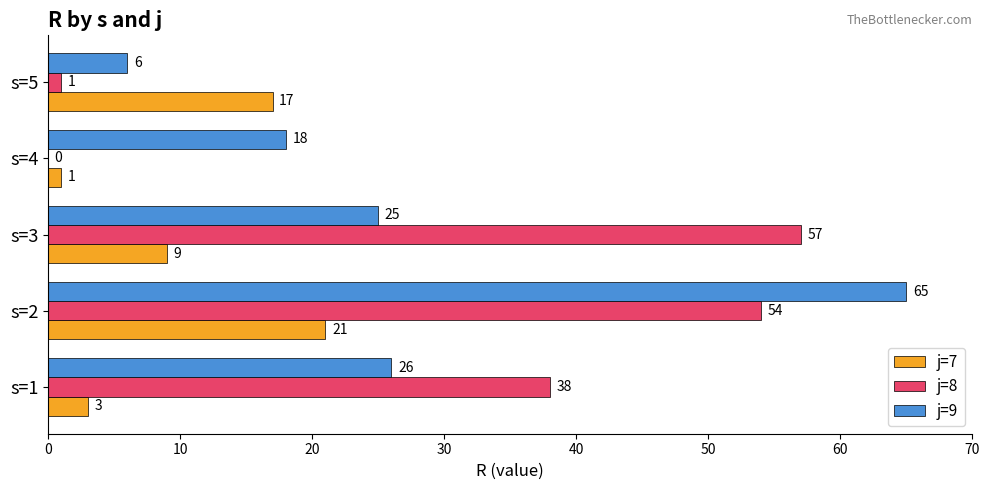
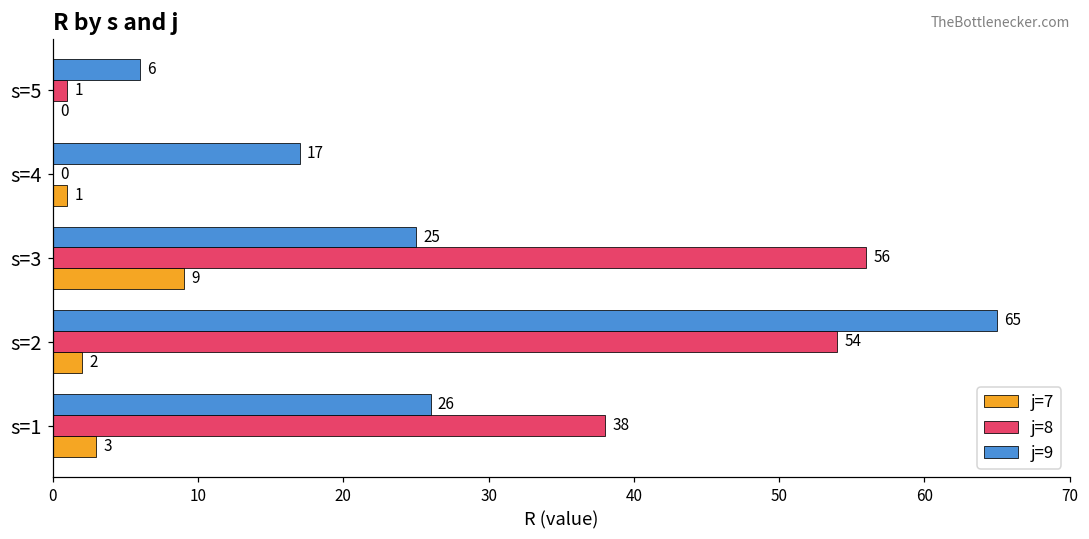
  {
    "j=7": {
-     "s=5": 17,
+     "s=5": 0,
      "s=4": 1,
      "s=3": 9,
-     "s=2": 21,
+     "s=2": 2,
      "s=1": 3
    },
    "j=8": {
      "s=5": 1,
      "s=4": 0,
-     "s=3": 57,
+     "s=3": 56,
      "s=2": 54,
      "s=1": 38
    },
    "j=9": {
      "s=5": 6,
-     "s=4": 18,
+     "s=4": 17,
      "s=3": 25,
      "s=2": 65,
      "s=1": 26
    }
  }
